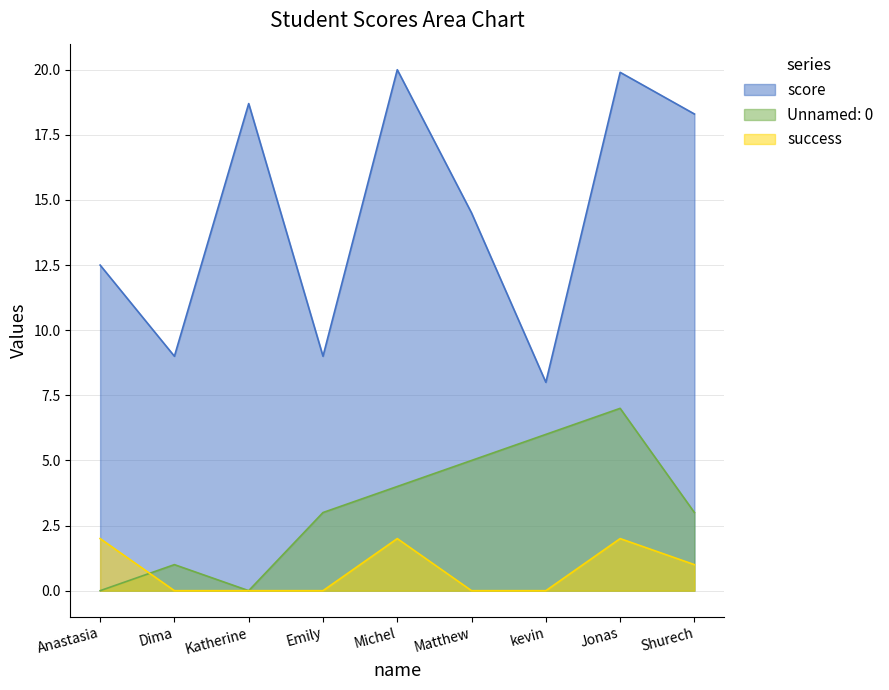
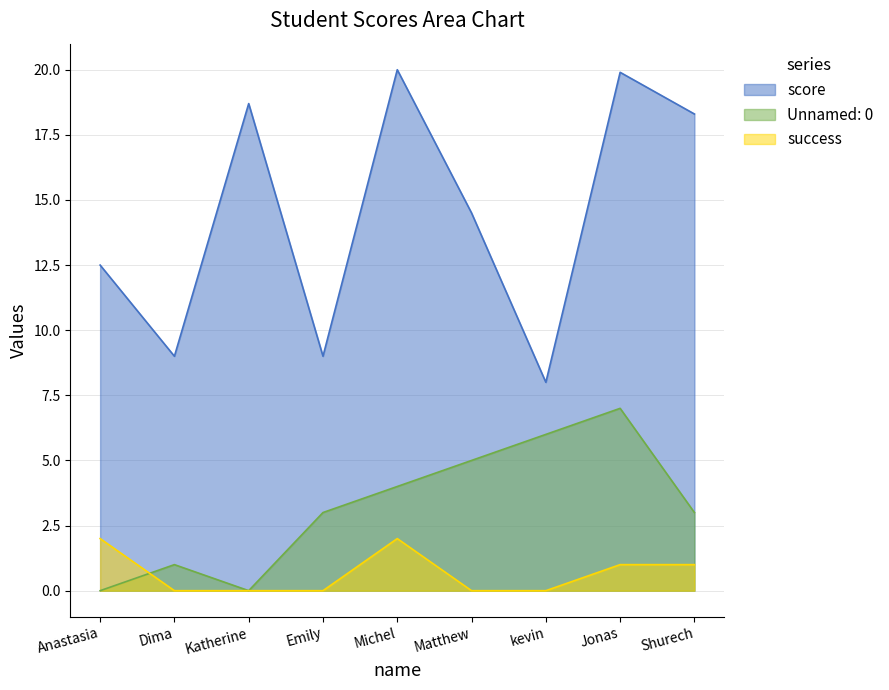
  {
    "score": {
      "Anastasia": 12.5,
      "Dima": 9,
      "Katherine": 18.7,
      "Emily": 9,
      "Michel": 20,
      "Matthew": 14.5,
      "kevin": 8,
      "Jonas": 19.9,
      "Shurech": 18.3
    },
    "Unnamed: 0": {
      "Anastasia": 0,
      "Dima": 1,
      "Emily": 3,
      "Michel": 4,
      "Matthew": 5,
      "kevin": 6,
      "Jonas": 7,
      "Shurech": 3
    },
    "success": {
      "Anastasia": 2,
      "Dima": 0,
      "Emily": 0,
      "Michel": 2,
      "Matthew": 0,
      "kevin": 0,
-     "Jonas": 2,
+     "Jonas": 1,
      "Shurech": 1
    }
  }
